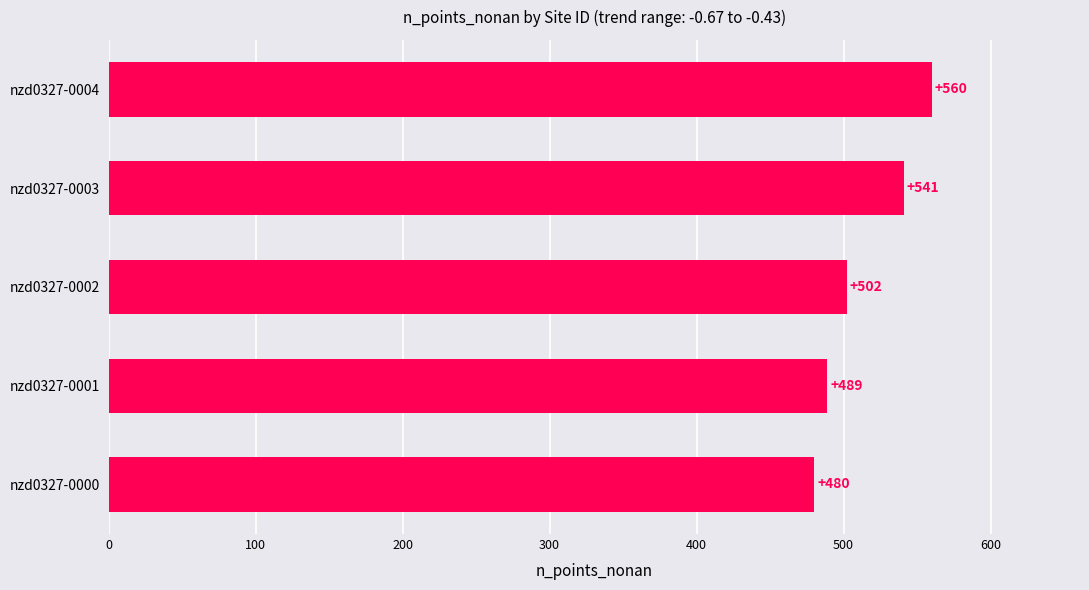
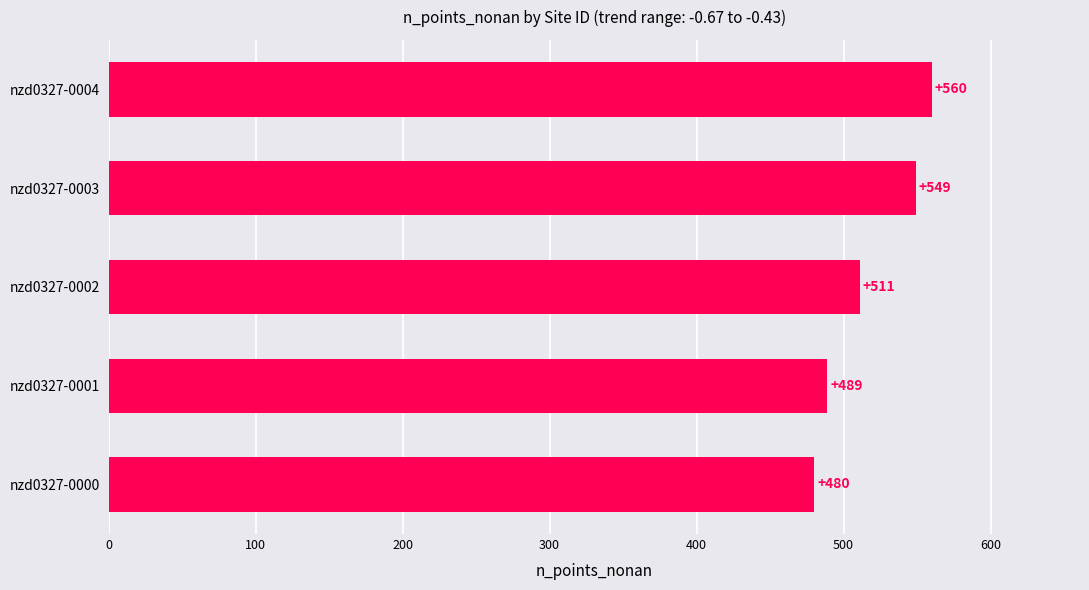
  {
    "nzd0327-0004": "+560",
-   "nzd0327-0003": "+541",
-   "nzd0327-0002": "+502",
+   "nzd0327-0003": "+549",
+   "nzd0327-0002": "+511",
    "nzd0327-0001": "+489",
    "nzd0327-0000": "+480"
  }
